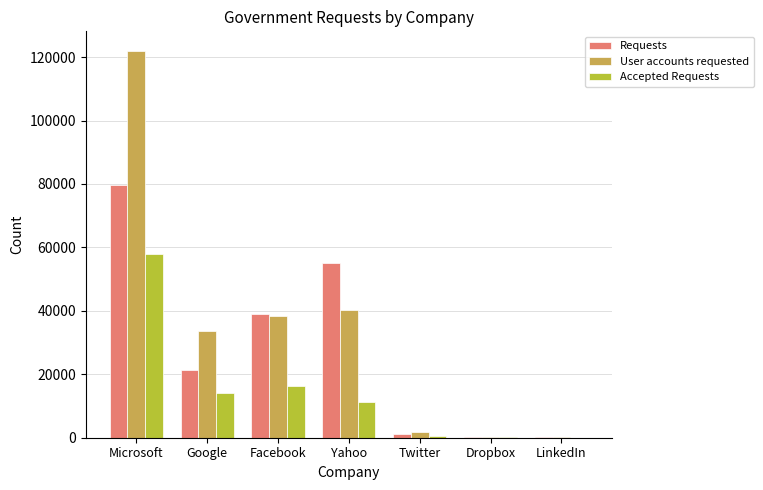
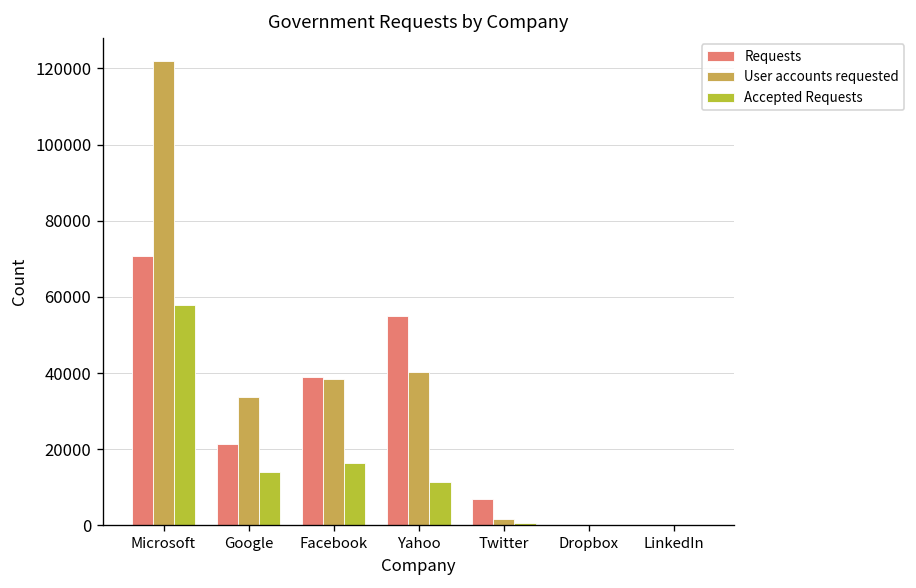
  {
    "Requests": {
-     "Microsoft": 80000,
+     "Microsoft": 71000,
      "Google": 21000,
      "Facebook": 39000,
      "Yahoo": 55000,
-     "Twitter": 1000
+     "Twitter": 7000
    }
  }
